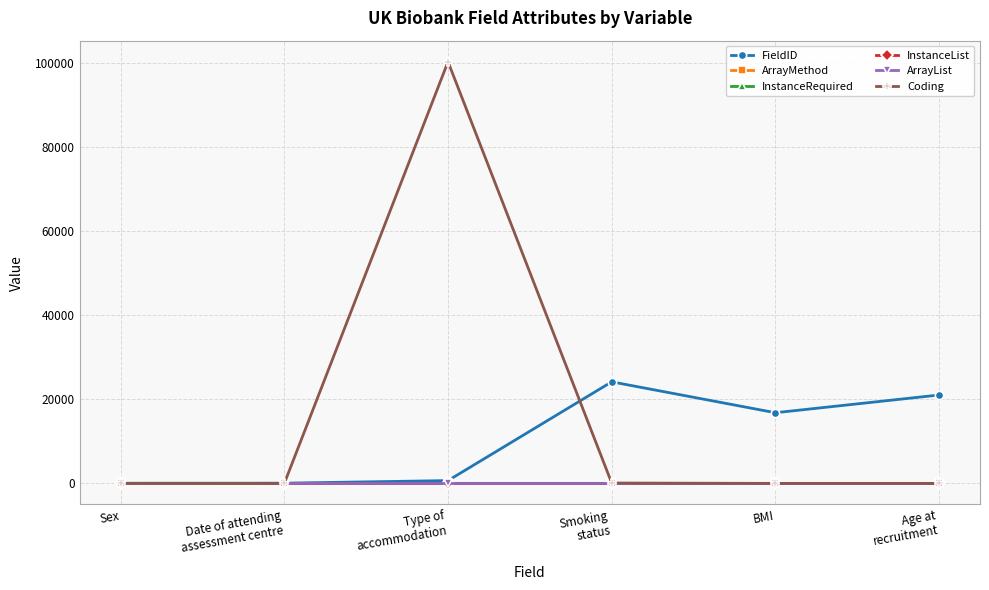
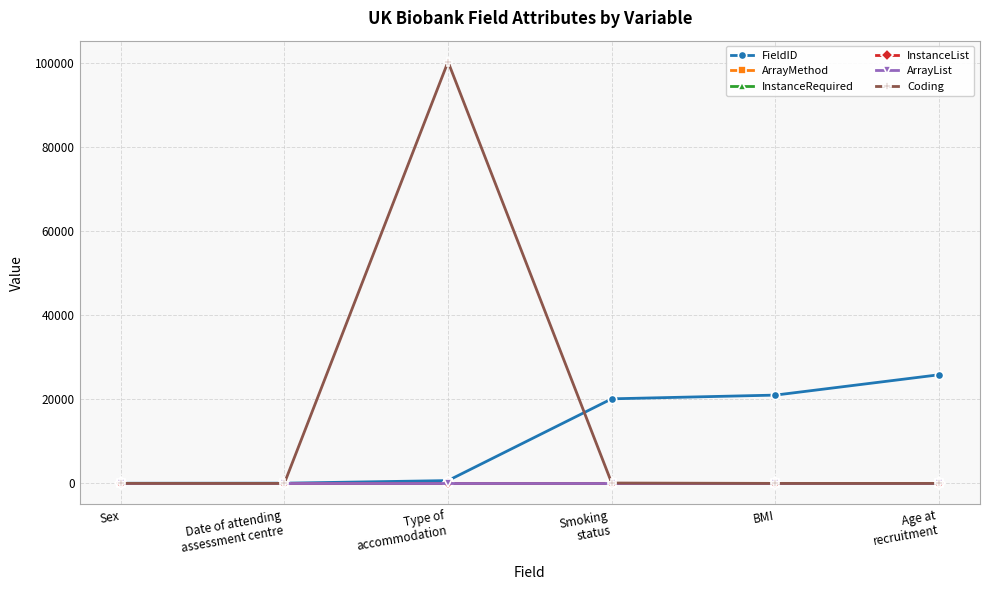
  {
    "FieldID": {
      "Type of accommodation": 1000,
-     "Smoking status": 24000,
-     "BMI": 17000,
-     "Age at recruitment": 21000
+     "Smoking status": 20000,
+     "BMI": 21000,
+     "Age at recruitment": 26000
    },
    "ArrayList": {
      "Type of accommodation": 0
    },
    "Coding": {
      "Type of accommodation": 100000
    }
  }
